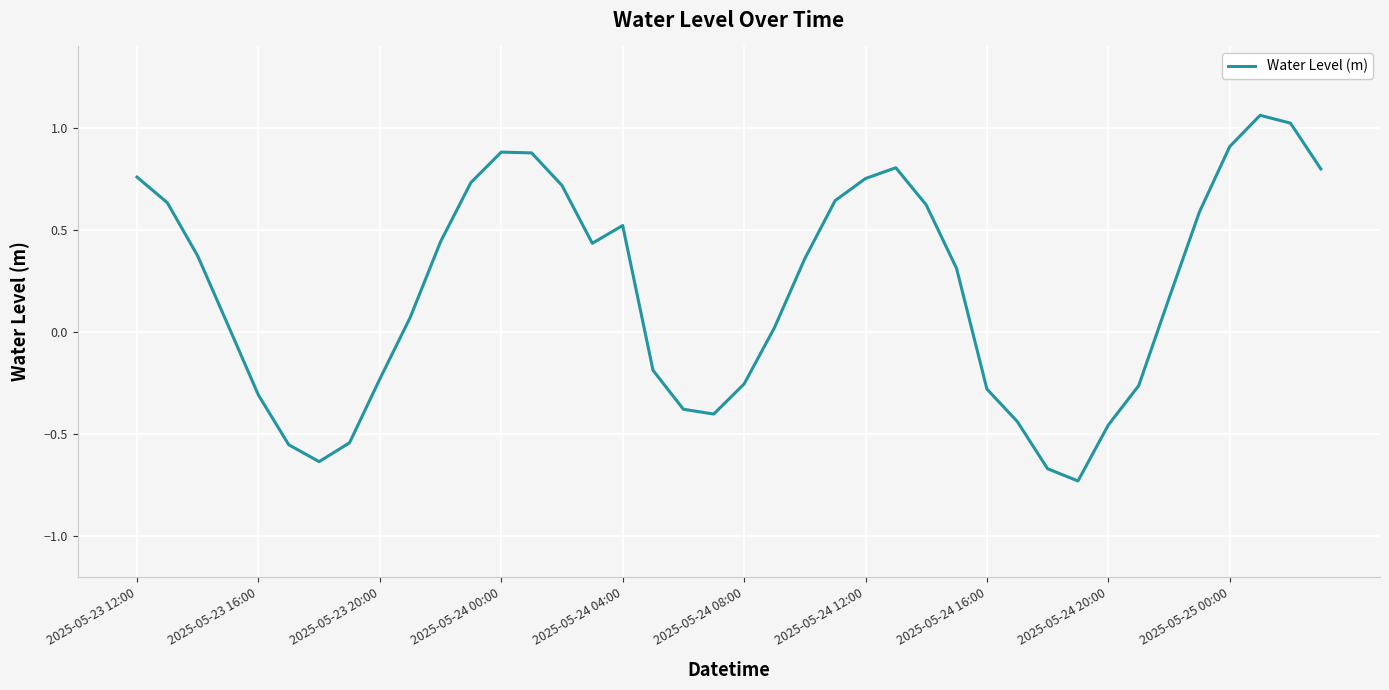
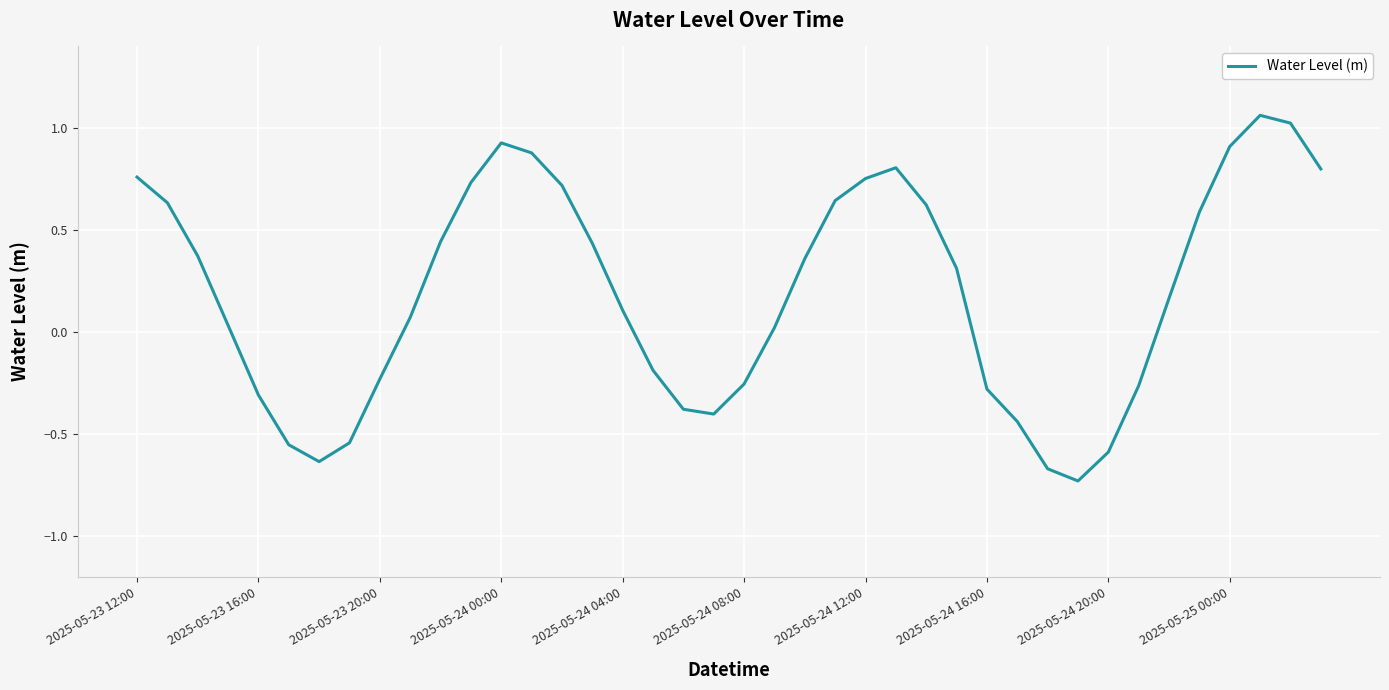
  {
    "2025-05-23 12:00": 0.76,
    "2025-05-23 16:00": -0.31,
    "2025-05-23 20:00": -0.23,
-   "2025-05-24 00:00": 0.88,
-   "2025-05-24 04:00": 0.52,
+   "2025-05-24 00:00": 0.93,
+   "2025-05-24 04:00": 0.11,
    "2025-05-24 08:00": -0.26,
    "2025-05-24 12:00": 0.75,
    "2025-05-24 16:00": -0.28,
-   "2025-05-24 20:00": -0.46,
+   "2025-05-24 20:00": -0.59,
    "2025-05-25 00:00": 0.91
  }
